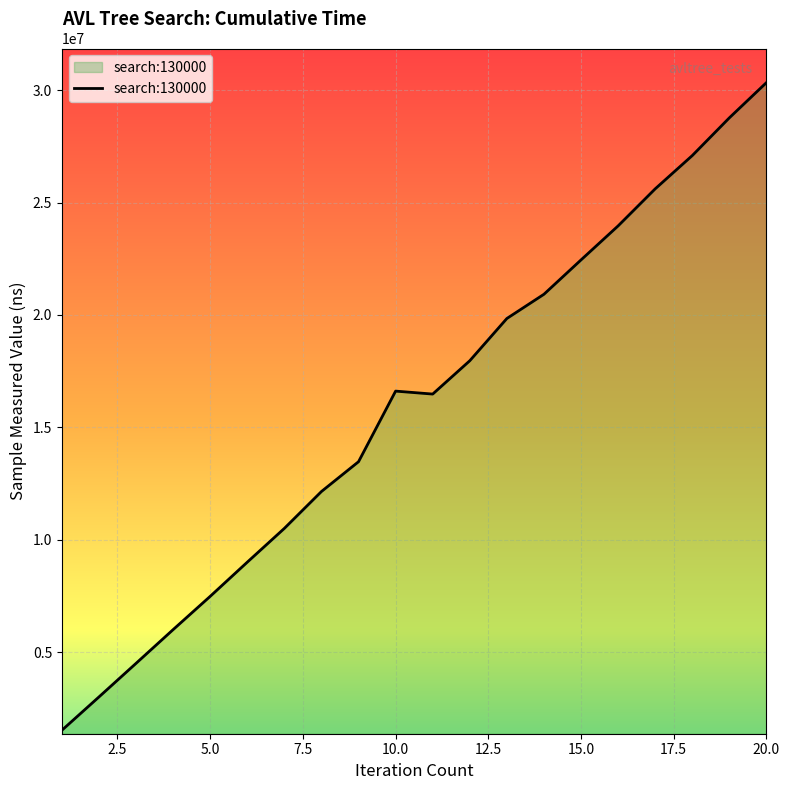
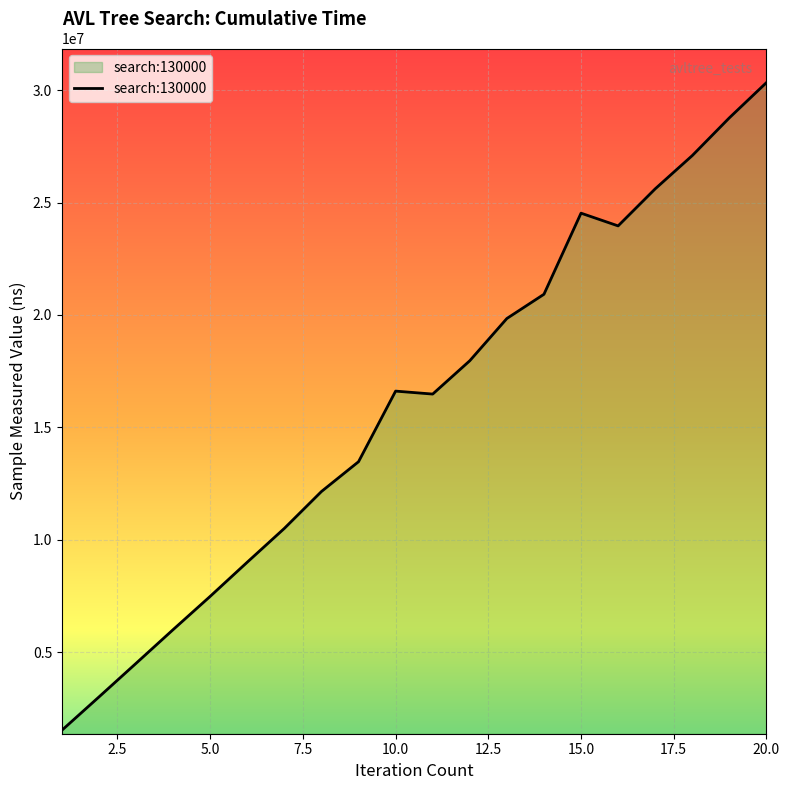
  {
    "5.0": 7500000,
    "10.0": 16600000,
-   "15.0": 22400000,
+   "15.0": 24500000,
    "20.0": 30300000
  }
